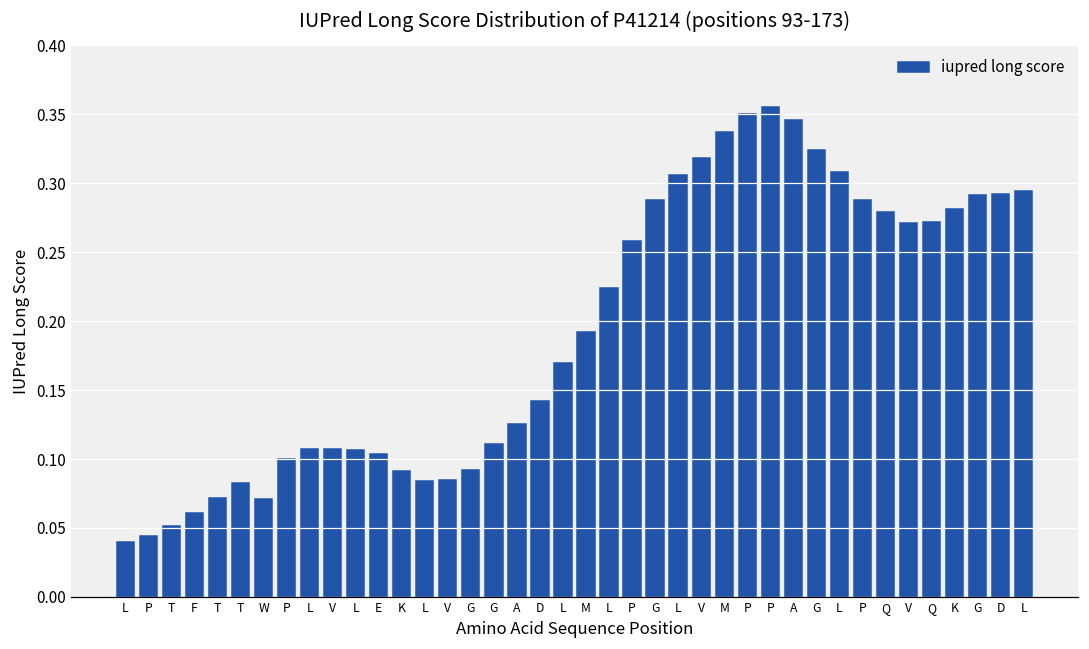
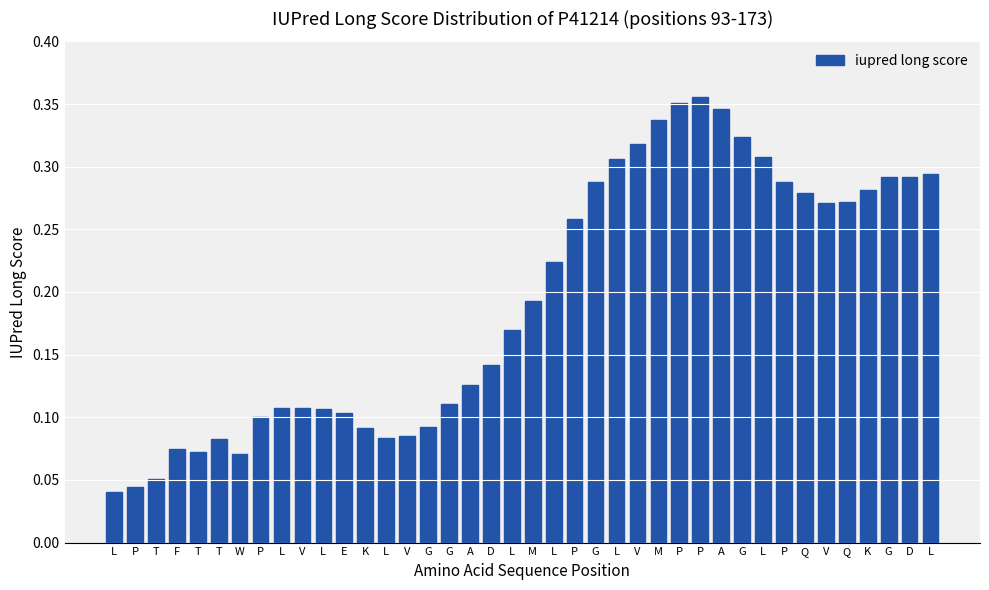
  {
-   "F": 0.061,
+   "F": 0.075,
    "W": 0.071,
    "E": 0.104
  }
